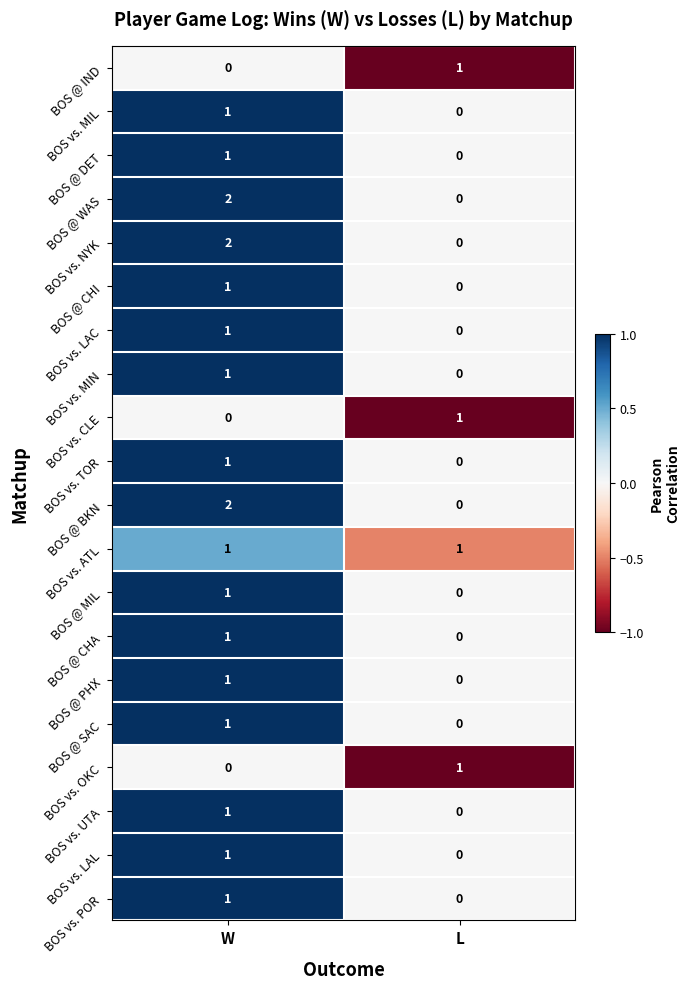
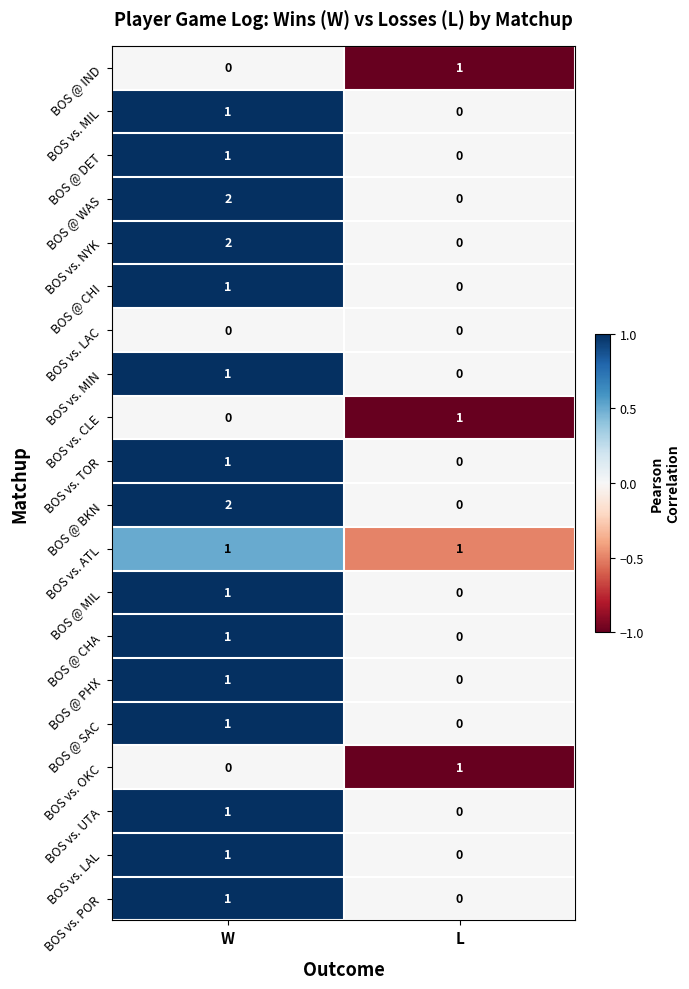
  {
    "BOS @ IND": {
      "W": 0,
      "L": 1
    },
    "BOS vs. MIL": {
      "W": 1,
      "L": 0
    },
    "BOS @ DET": {
      "W": 1,
      "L": 0
    },
    "BOS @ WAS": {
      "W": 2,
      "L": 0
    },
    "BOS vs. NYK": {
      "W": 2,
      "L": 0
    },
    "BOS @ CHI": {
      "W": 1,
      "L": 0
    },
    "BOS vs. LAC": {
-     "W": 1,
+     "W": 0,
      "L": 0
    },
    "BOS vs. MIN": {
      "W": 1,
      "L": 0
    },
    "BOS vs. CLE": {
      "W": 0,
      "L": 1
    },
    "BOS vs. TOR": {
      "W": 1,
      "L": 0
    },
    "BOS @ BKN": {
      "W": 2,
      "L": 0
    },
    "BOS vs. ATL": {
      "W": 1,
      "L": 1
    },
    "BOS @ MIL": {
      "W": 1,
      "L": 0
    },
    "BOS @ CHA": {
      "W": 1,
      "L": 0
    },
    "BOS @ PHX": {
      "W": 1,
      "L": 0
    },
    "BOS @ SAC": {
      "W": 1,
      "L": 0
    },
    "BOS vs. OKC": {
      "W": 0,
      "L": 1
    },
    "BOS vs. UTA": {
      "W": 1,
      "L": 0
    },
    "BOS vs. LAL": {
      "W": 1,
      "L": 0
    },
    "BOS vs. POR": {
      "W": 1,
      "L": 0
    }
  }
